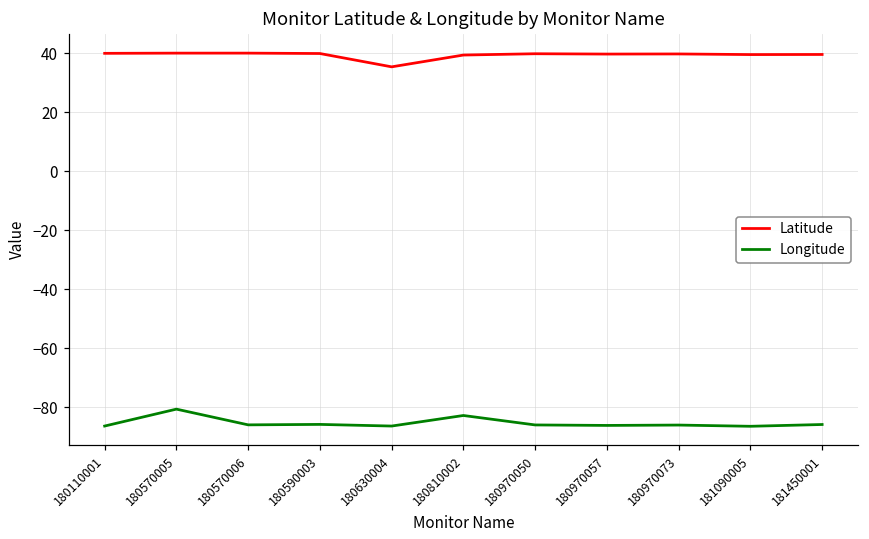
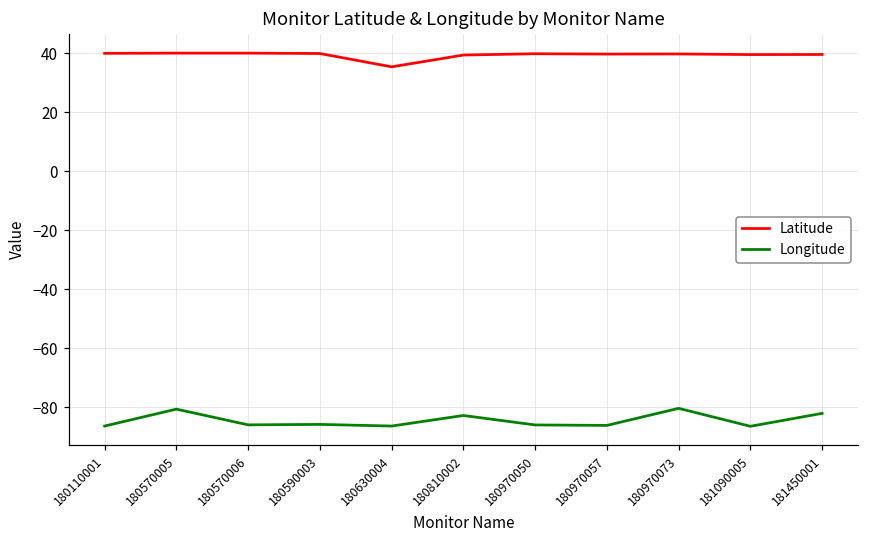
  {
    "Latitude": {
      "180110001": 40,
      "180570005": 40,
      "180570006": 40,
      "180590003": 40,
      "180630004": 35,
      "180810002": 39,
      "180970050": 40,
      "180970057": 40,
      "180970073": 40,
      "181090005": 40,
      "181450001": 40
    },
    "Longitude": {
      "180110001": -86,
      "180570005": -81,
      "180570006": -86,
      "180590003": -86,
      "180630004": -86,
      "180810002": -83,
      "180970050": -86,
      "180970057": -86,
-     "180970073": -86,
+     "180970073": -80,
      "181090005": -86,
-     "181450001": -86
+     "181450001": -82
    }
  }
